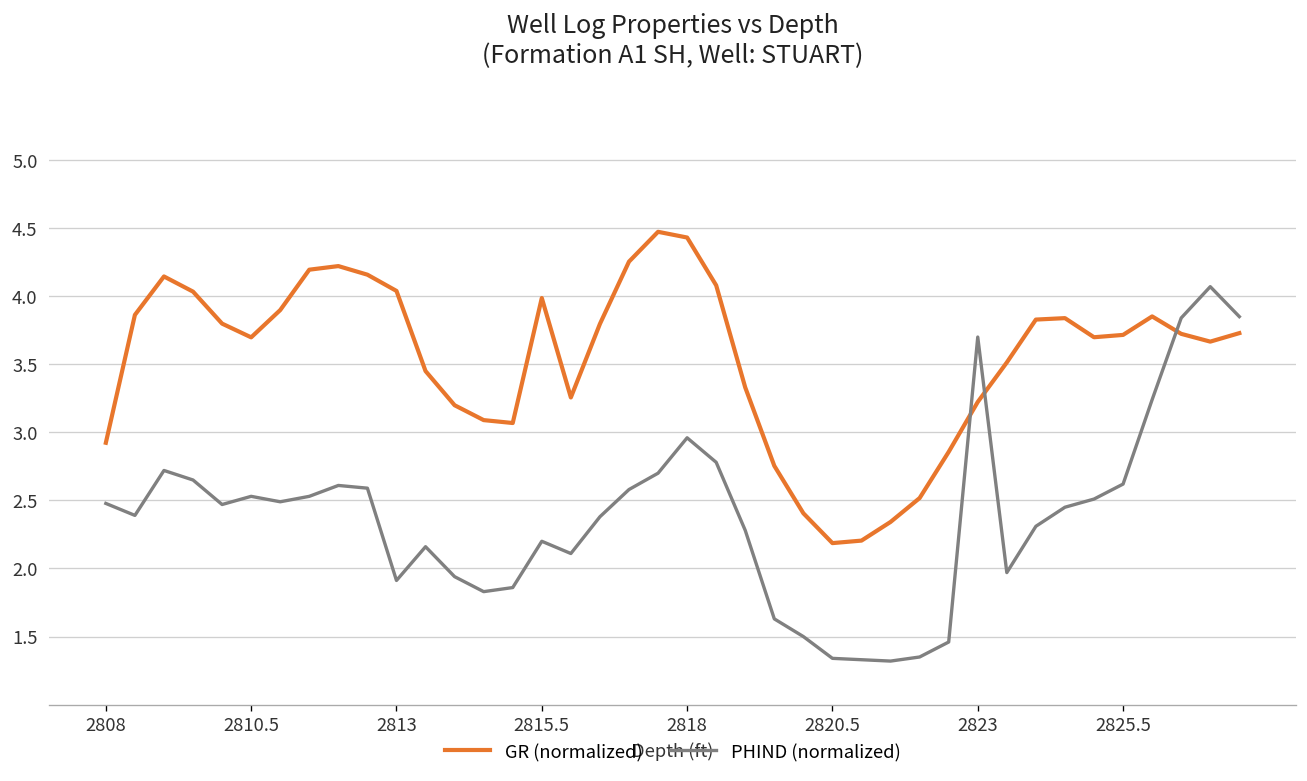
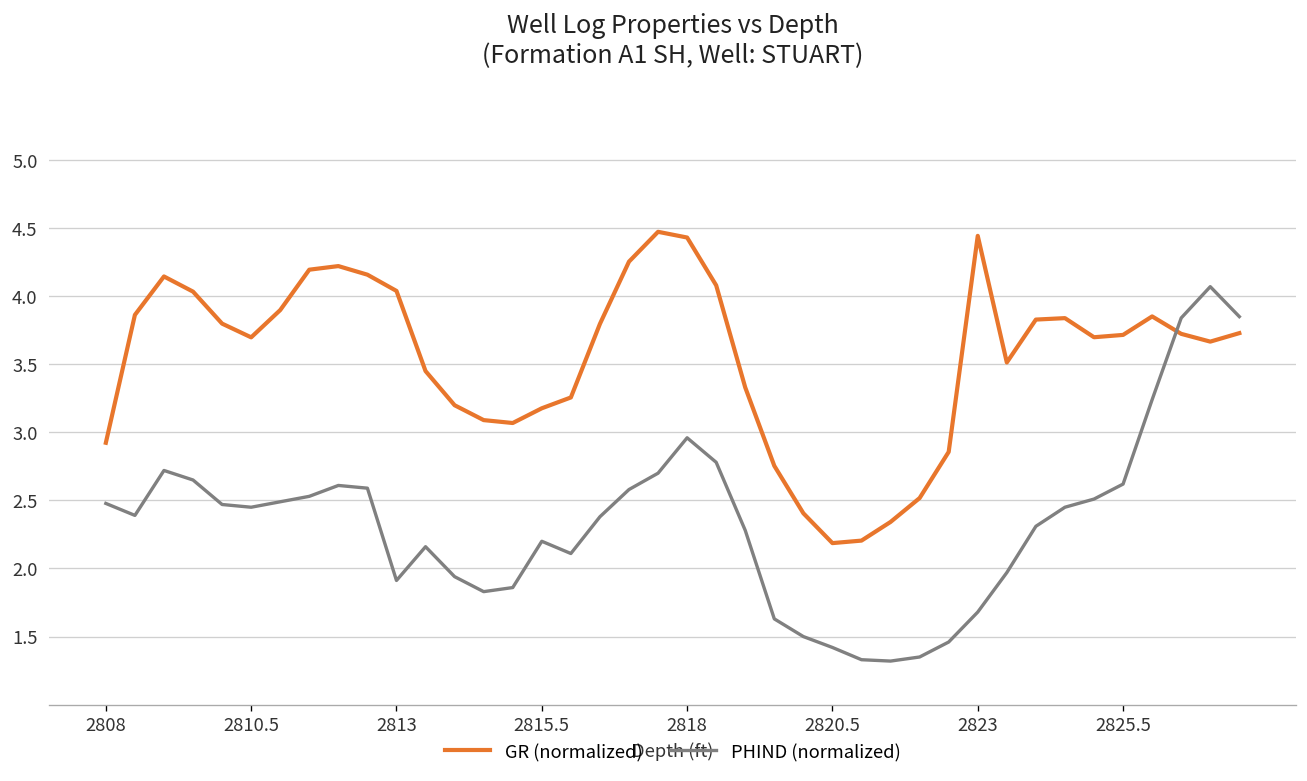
  {
    "GR (normalized)": {
      "2808": 2.92,
      "2810.5": 3.70,
      "2813": 4.04,
-     "2815.5": 3.99,
+     "2815.5": 3.18,
      "2818": 4.43,
      "2820.5": 2.19,
-     "2823": 3.22,
+     "2823": 4.44,
      "2825.5": 3.72
    },
    "PHIND (normalized)": {
      "2808": 2.48,
-     "2810.5": 2.53,
+     "2810.5": 2.45,
      "2813": 1.91,
      "2815.5": 2.20,
      "2818": 2.96,
-     "2820.5": 1.34,
-     "2823": 3.70,
+     "2820.5": 1.42,
+     "2823": 1.68,
      "2825.5": 2.62
    }
  }
